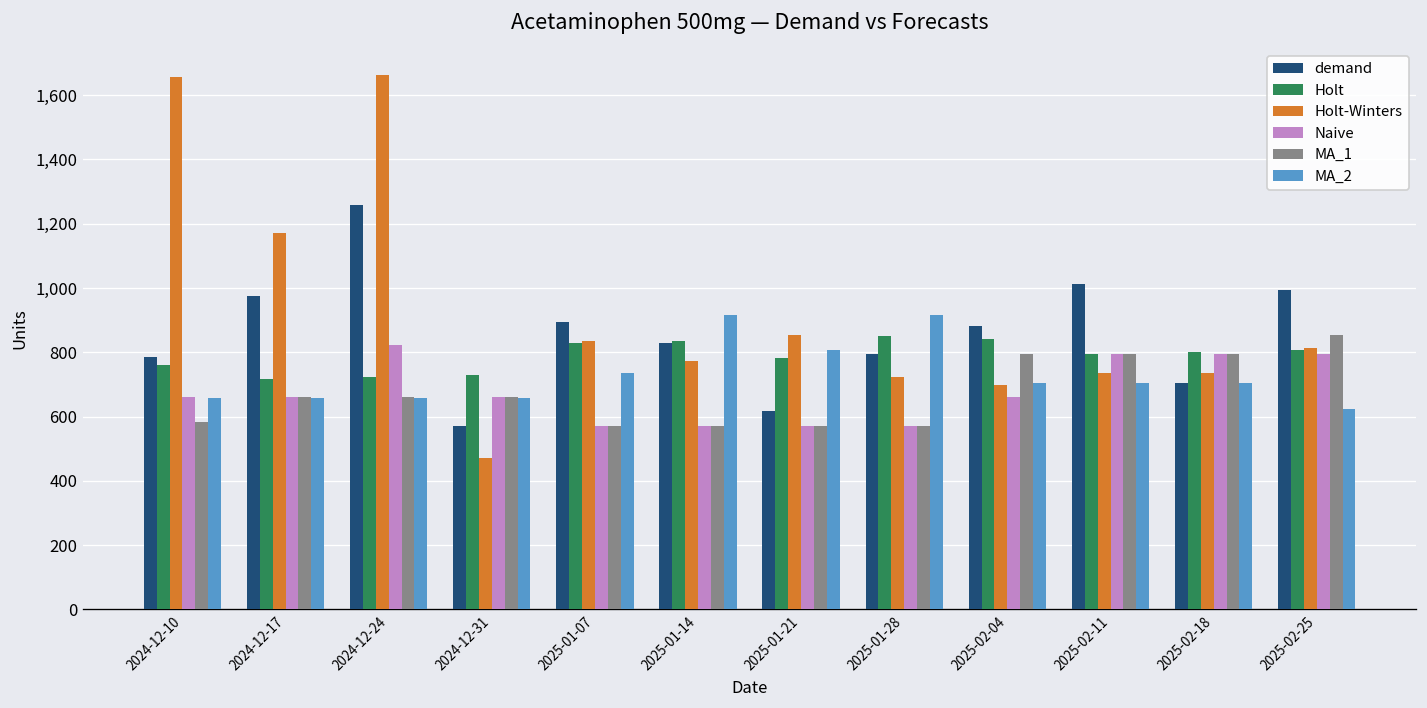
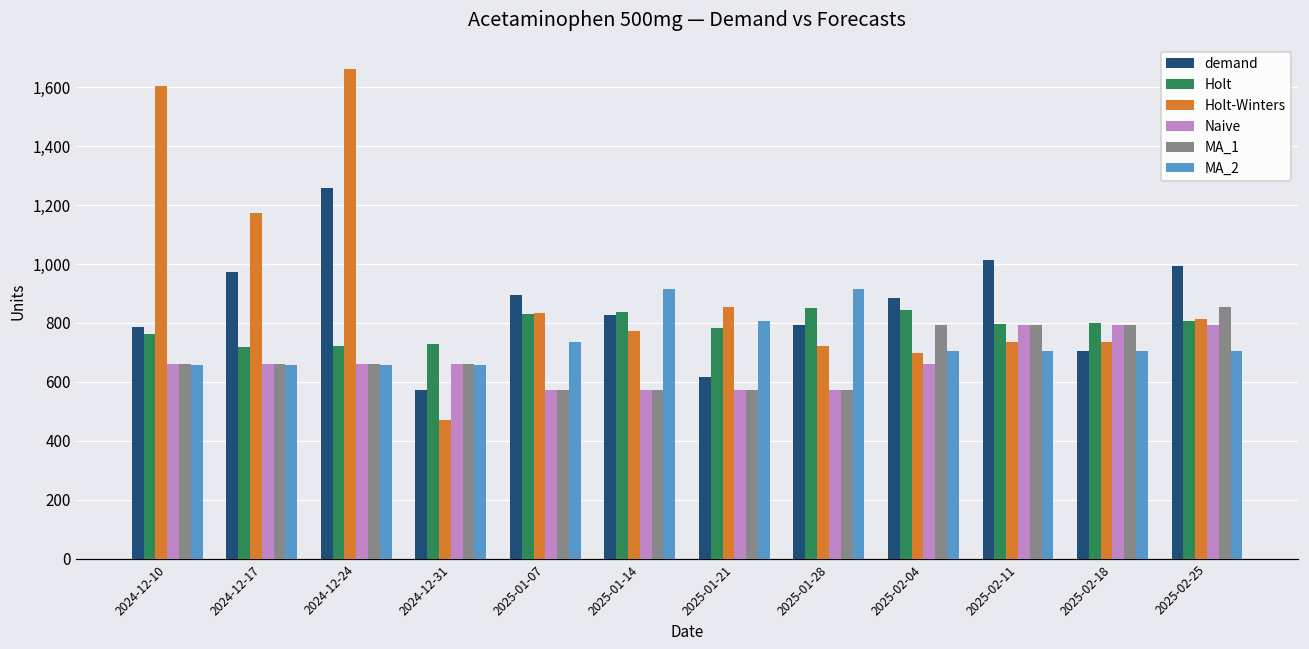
  {
    "demand": {
      "2024-12-10": "780",
      "2024-12-17": "970",
      "2024-12-24": "1,260",
      "2024-12-31": "570",
      "2025-01-07": "890",
      "2025-01-14": "830",
      "2025-01-21": "620",
      "2025-01-28": "790",
      "2025-02-04": "880",
      "2025-02-11": "1,010",
      "2025-02-18": "710",
      "2025-02-25": "990"
    },
    "Holt": {
      "2024-12-10": "760",
      "2024-12-17": "720",
      "2024-12-24": "720",
      "2024-12-31": "730",
      "2025-01-07": "830",
      "2025-01-14": "840",
      "2025-01-21": "780",
      "2025-01-28": "850",
      "2025-02-04": "840",
      "2025-02-11": "800",
      "2025-02-18": "800",
      "2025-02-25": "810"
    },
    "Holt-Winters": {
-     "2024-12-10": "1,660",
+     "2024-12-10": "1,610",
      "2024-12-17": "1,170",
      "2024-12-24": "1,660",
      "2024-12-31": "470",
      "2025-01-07": "830",
      "2025-01-14": "770",
      "2025-01-21": "850",
      "2025-01-28": "720",
      "2025-02-04": "700",
      "2025-02-11": "740",
      "2025-02-18": "740",
      "2025-02-25": "810"
    },
    "Naive": {
      "2024-12-10": "660",
      "2024-12-17": "660",
-     "2024-12-24": "820",
+     "2024-12-24": "660",
      "2024-12-31": "660",
      "2025-01-07": "570",
      "2025-01-14": "570",
      "2025-01-21": "570",
      "2025-01-28": "570",
      "2025-02-04": "660",
      "2025-02-11": "790",
      "2025-02-18": "790",
      "2025-02-25": "790"
    },
    "MA_1": {
-     "2024-12-10": "580",
+     "2024-12-10": "660",
      "2024-12-17": "660",
      "2024-12-24": "660",
      "2024-12-31": "660",
      "2025-01-07": "570",
      "2025-01-14": "570",
      "2025-01-21": "570",
      "2025-01-28": "570",
      "2025-02-04": "790",
      "2025-02-11": "790",
      "2025-02-18": "790",
      "2025-02-25": "850"
    },
    "MA_2": {
      "2024-12-10": "660",
      "2024-12-17": "660",
      "2024-12-24": "660",
      "2024-12-31": "660",
      "2025-01-07": "740",
      "2025-01-14": "920",
      "2025-01-21": "810",
      "2025-01-28": "920",
      "2025-02-04": "710",
      "2025-02-11": "710",
      "2025-02-18": "710",
-     "2025-02-25": "620"
+     "2025-02-25": "710"
    }
  }
